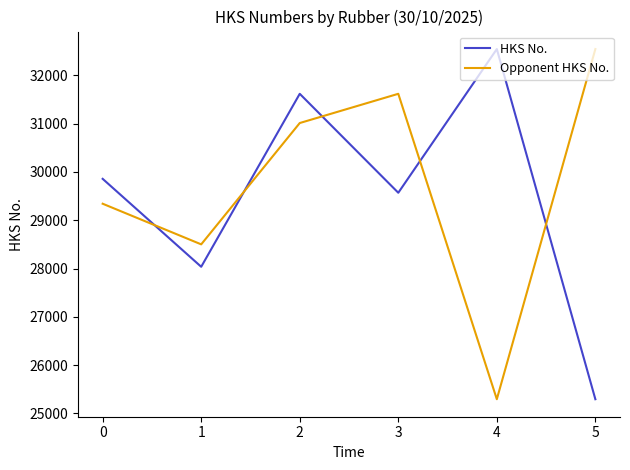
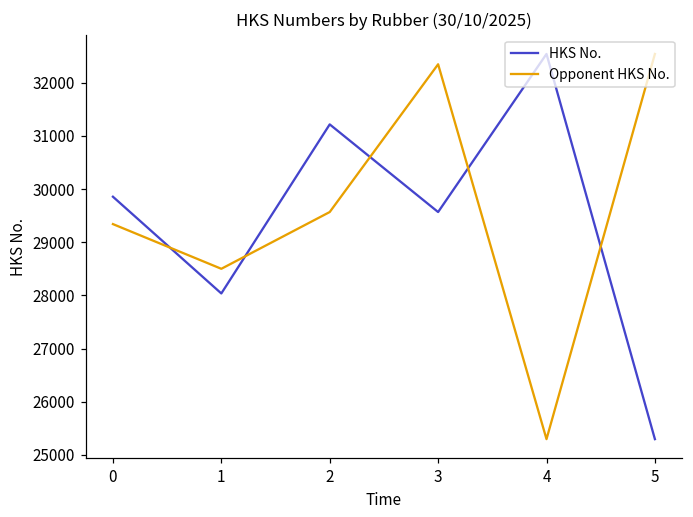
  {
    "HKS No.": {
      "0": 29900,
      "1": 28000,
-     "2": 31600,
+     "2": 31200,
      "3": 29600,
      "5": 25300
    },
    "Opponent HKS No.": {
      "0": 29300,
      "1": 28500,
-     "2": 31000,
-     "3": 31600,
+     "2": 29600,
+     "3": 32300,
      "4": 25300
    }
  }
